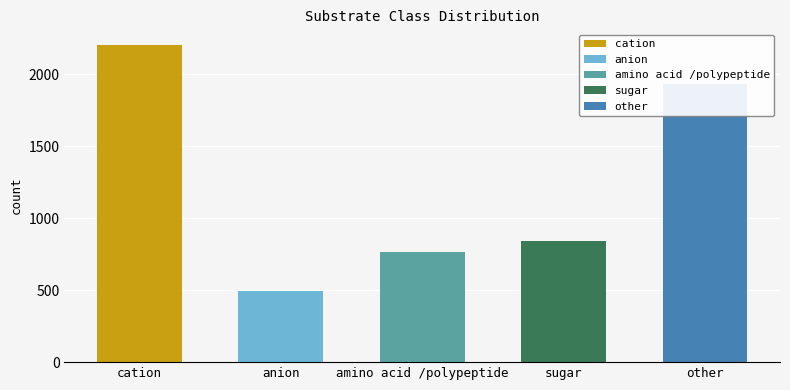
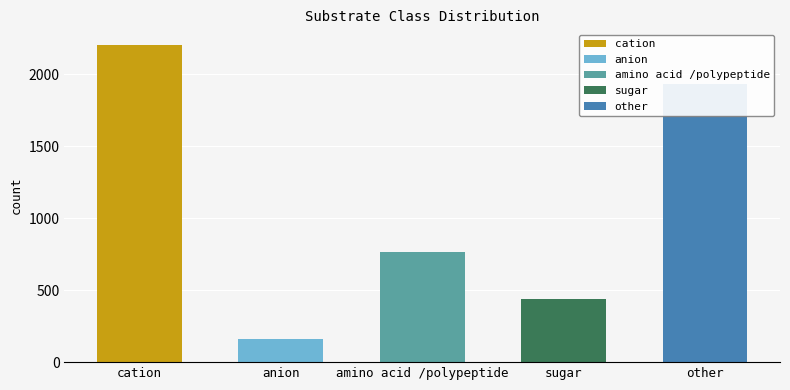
  {
    "cation": 2200,
-   "anion": 500,
+   "anion": 160,
    "amino acid /polypeptide": 770,
-   "sugar": 840
+   "sugar": 440
  }
